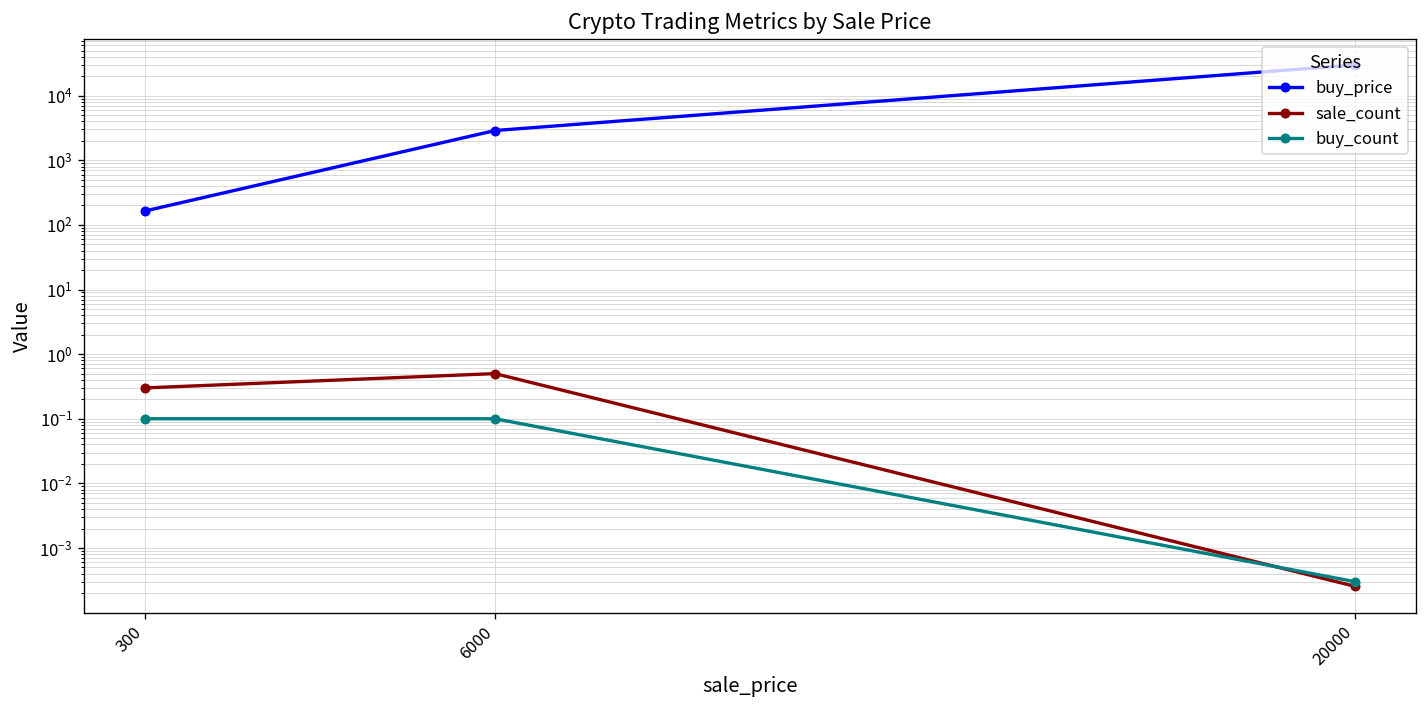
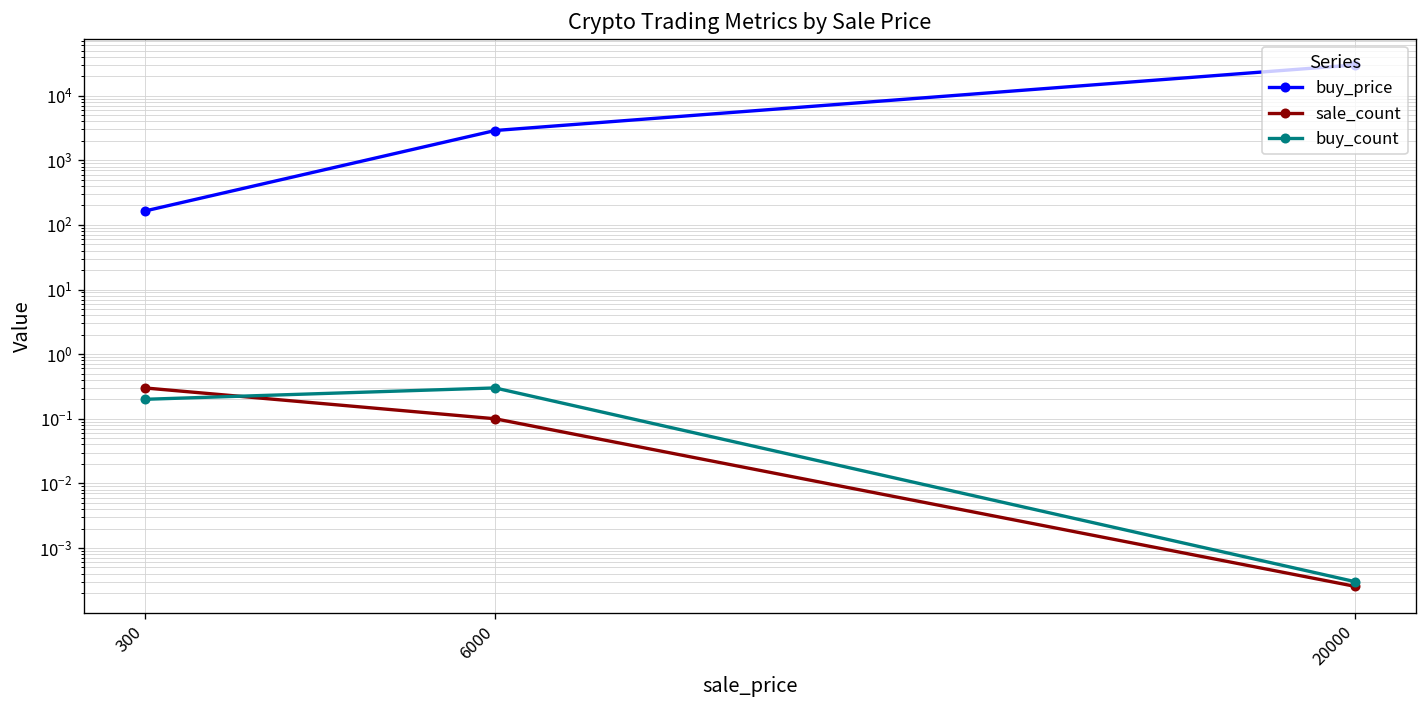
  {
    "buy_price": {
      "300": 160,
      "6000": 3000
    },
    "sale_count": {
      "300": 0.3,
-     "6000": 0.5,
+     "6000": 0.1,
      "20000": 0.0003
    },
    "buy_count": {
-     "300": 0.1,
-     "6000": 0.1,
+     "300": 0.2,
+     "6000": 0.3,
      "20000": 0.0003
    }
  }
